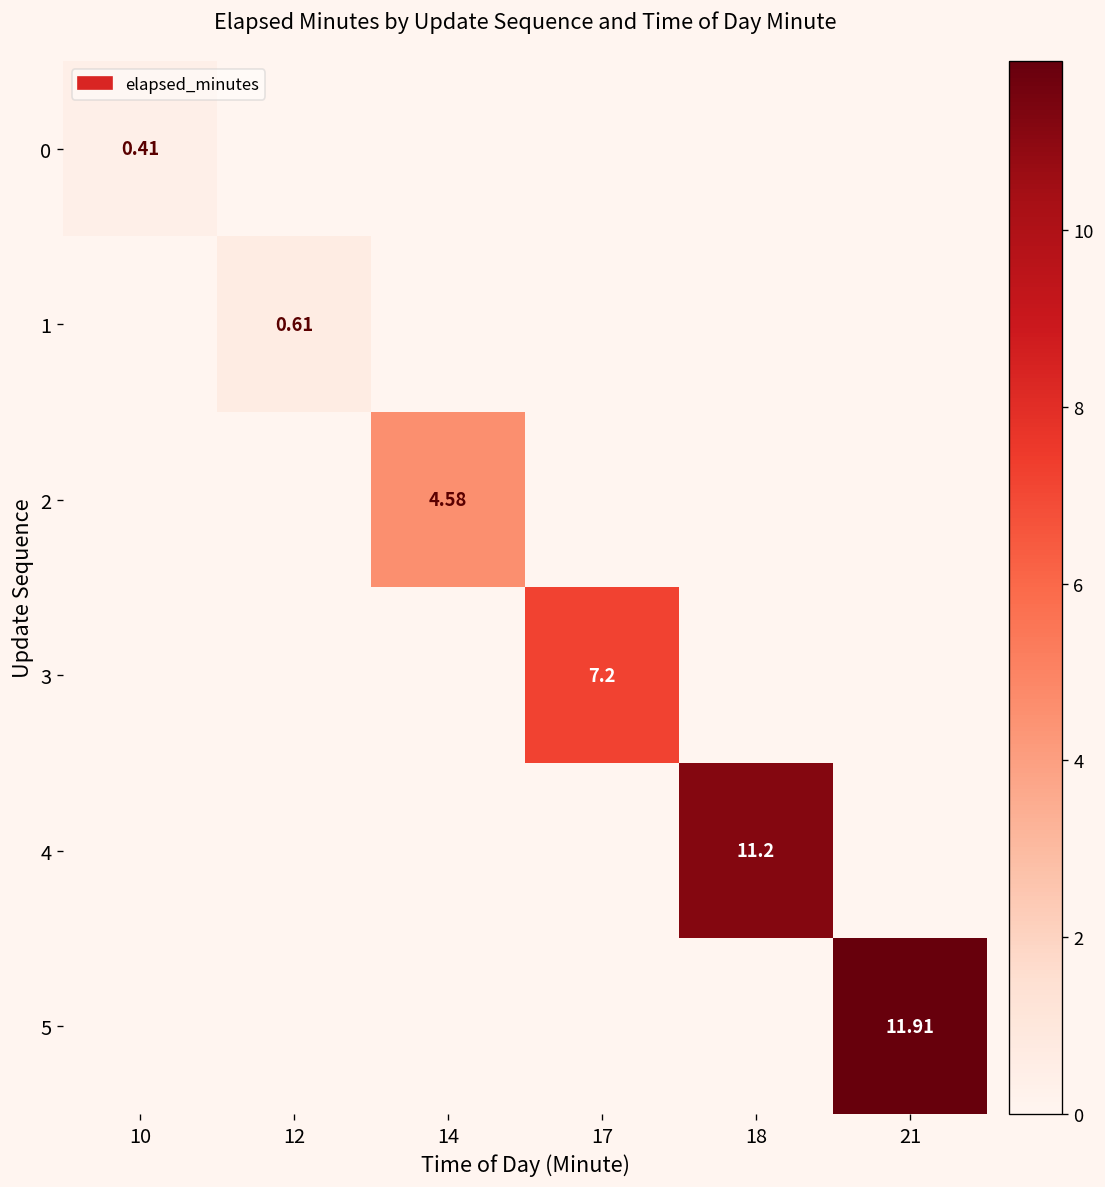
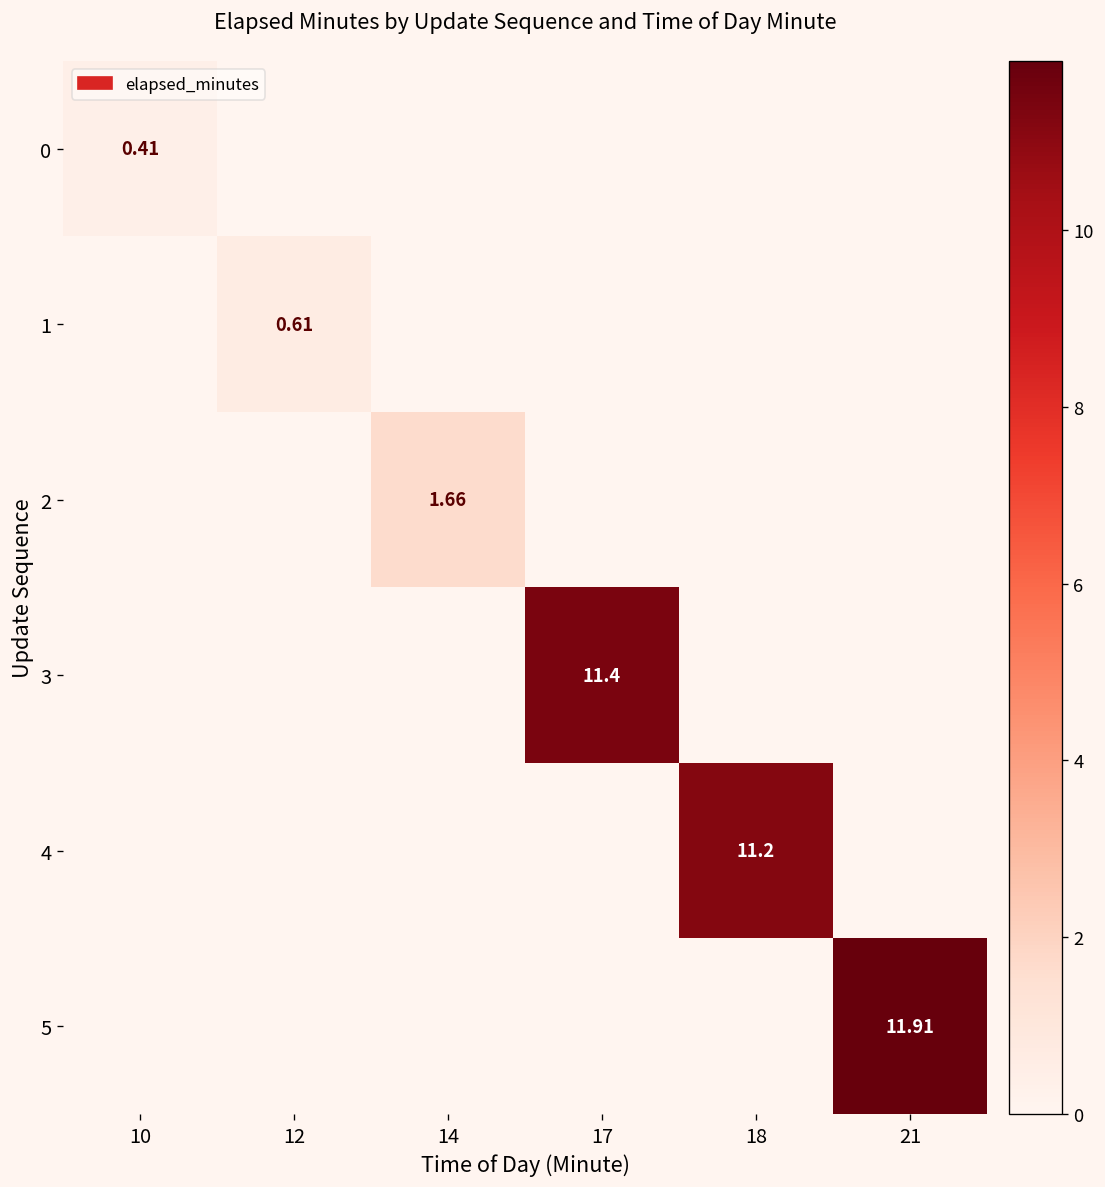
  {
    "0": {
      "10": 0.41
    },
    "1": {
      "12": 0.61
    },
    "2": {
-     "14": 4.58
+     "14": 1.66
    },
    "3": {
-     "17": 7.2
+     "17": 11.4
    },
    "4": {
      "18": 11.2
    },
    "5": {
      "21": 11.91
    }
  }
